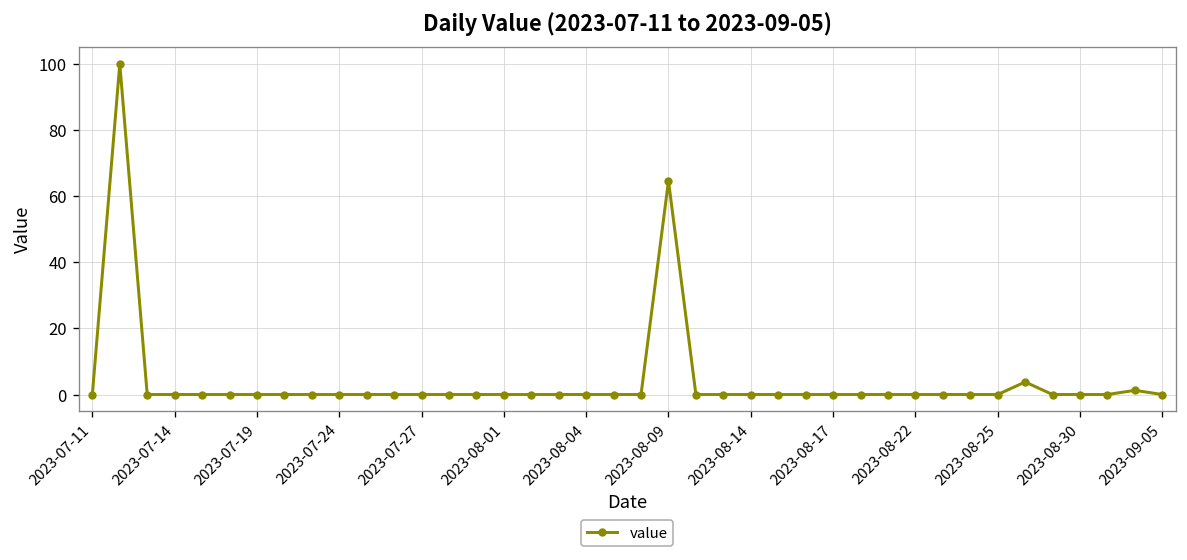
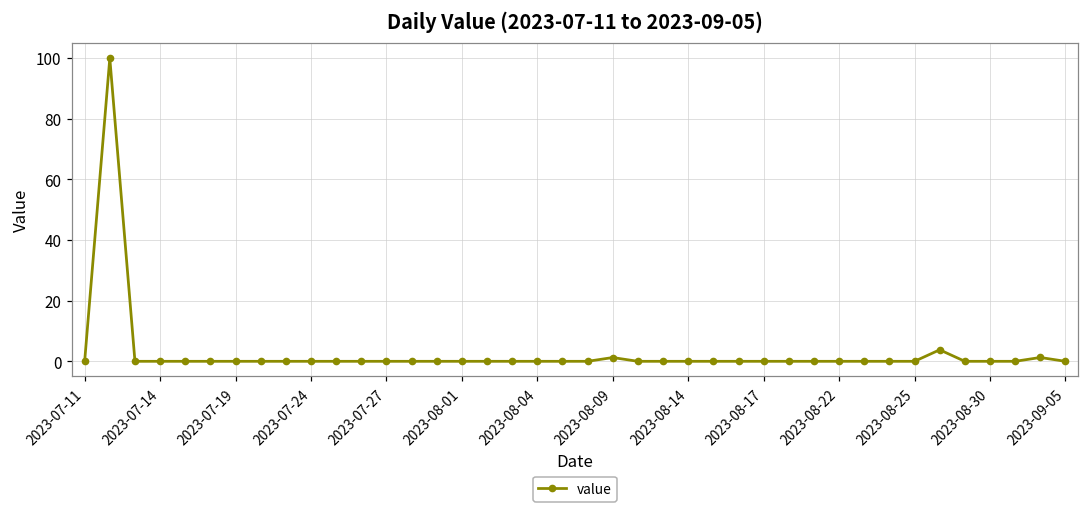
  {
    "2023-07-11": 0,
    "2023-07-14": 0,
    "2023-07-19": 0,
    "2023-07-24": 0,
    "2023-07-27": 0,
    "2023-08-01": 0,
    "2023-08-04": 0,
-   "2023-08-09": 65,
+   "2023-08-09": 1,
    "2023-08-14": 0,
    "2023-08-17": 0,
    "2023-08-22": 0,
    "2023-08-25": 0,
    "2023-08-30": 0,
    "2023-09-05": 0
  }
